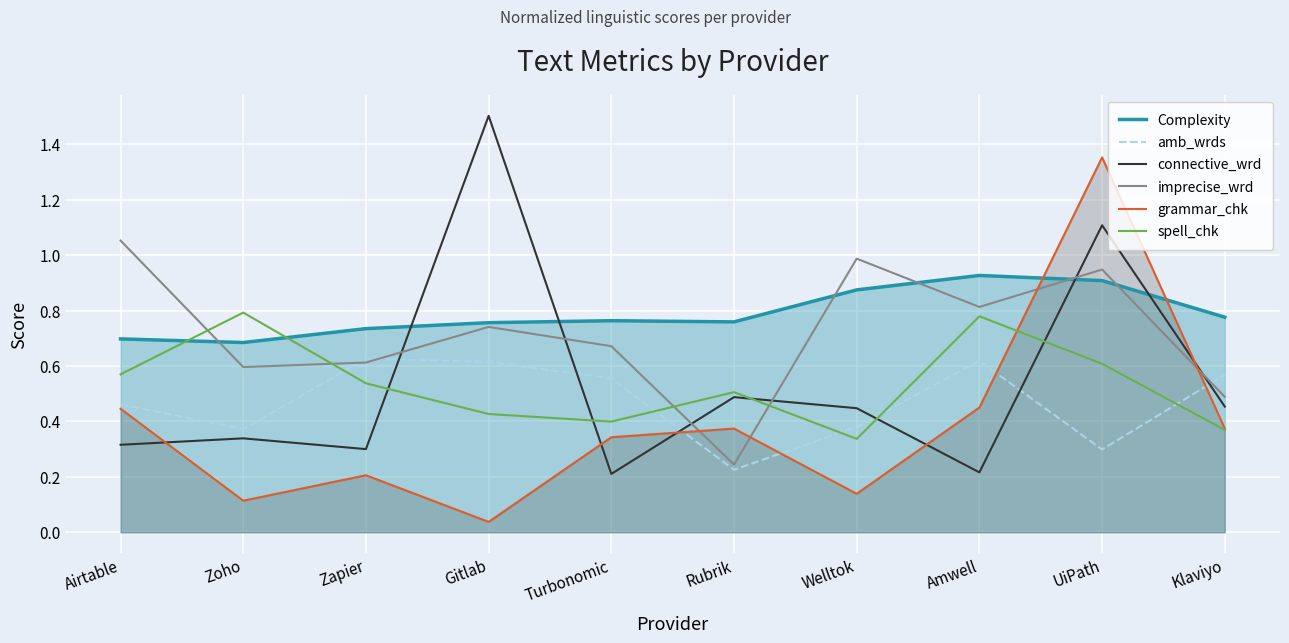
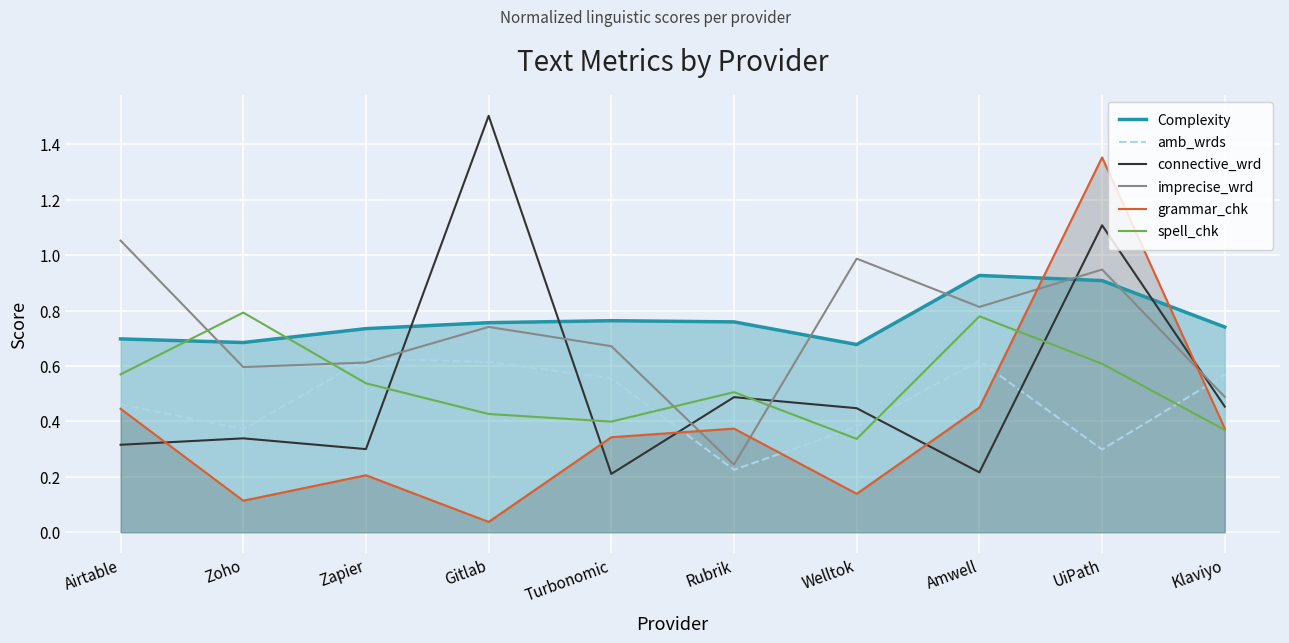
  {
    "Complexity": {
      "Airtable": 0.70,
      "Zoho": 0.68,
      "Zapier": 0.73,
      "Gitlab": 0.76,
      "Turbonomic": 0.76,
      "Rubrik": 0.76,
-     "Welltok": 0.87,
+     "Welltok": 0.68,
      "Amwell": 0.93,
      "UiPath": 0.91,
-     "Klaviyo": 0.78
+     "Klaviyo": 0.74
    },
    "amb_wrds": {
      "Airtable": 0.46,
      "Zoho": 0.37,
      "Zapier": 0.63,
      "Gitlab": 0.61,
      "Turbonomic": 0.56,
      "Rubrik": 0.23,
      "Welltok": 0.38,
      "Amwell": 0.62,
      "UiPath": 0.30,
      "Klaviyo": 0.57
    },
    "connective_wrd": {
      "Airtable": 0.32,
      "Zoho": 0.34,
      "Zapier": 0.30,
      "Gitlab": 1.50,
      "Turbonomic": 0.21,
      "Rubrik": 0.49,
      "Welltok": 0.45,
      "Amwell": 0.22,
      "UiPath": 1.11,
      "Klaviyo": 0.45
    },
    "imprecise_wrd": {
      "Airtable": 1.05,
      "Zoho": 0.60,
      "Zapier": 0.61,
      "Gitlab": 0.74,
      "Turbonomic": 0.67,
      "Rubrik": 0.24,
      "Welltok": 0.99,
      "Amwell": 0.81,
      "UiPath": 0.95,
      "Klaviyo": 0.49
    },
    "grammar_chk": {
      "Airtable": 0.45,
      "Zoho": 0.11,
      "Zapier": 0.21,
      "Gitlab": 0.04,
      "Turbonomic": 0.34,
      "Rubrik": 0.37,
      "Welltok": 0.14,
      "Amwell": 0.45,
      "UiPath": 1.35
    },
    "spell_chk": {
      "Airtable": 0.57,
      "Zoho": 0.79,
      "Zapier": 0.54,
      "Gitlab": 0.43,
      "Turbonomic": 0.40,
      "Rubrik": 0.51,
      "Welltok": 0.34,
      "Amwell": 0.78,
      "UiPath": 0.61
    }
  }
